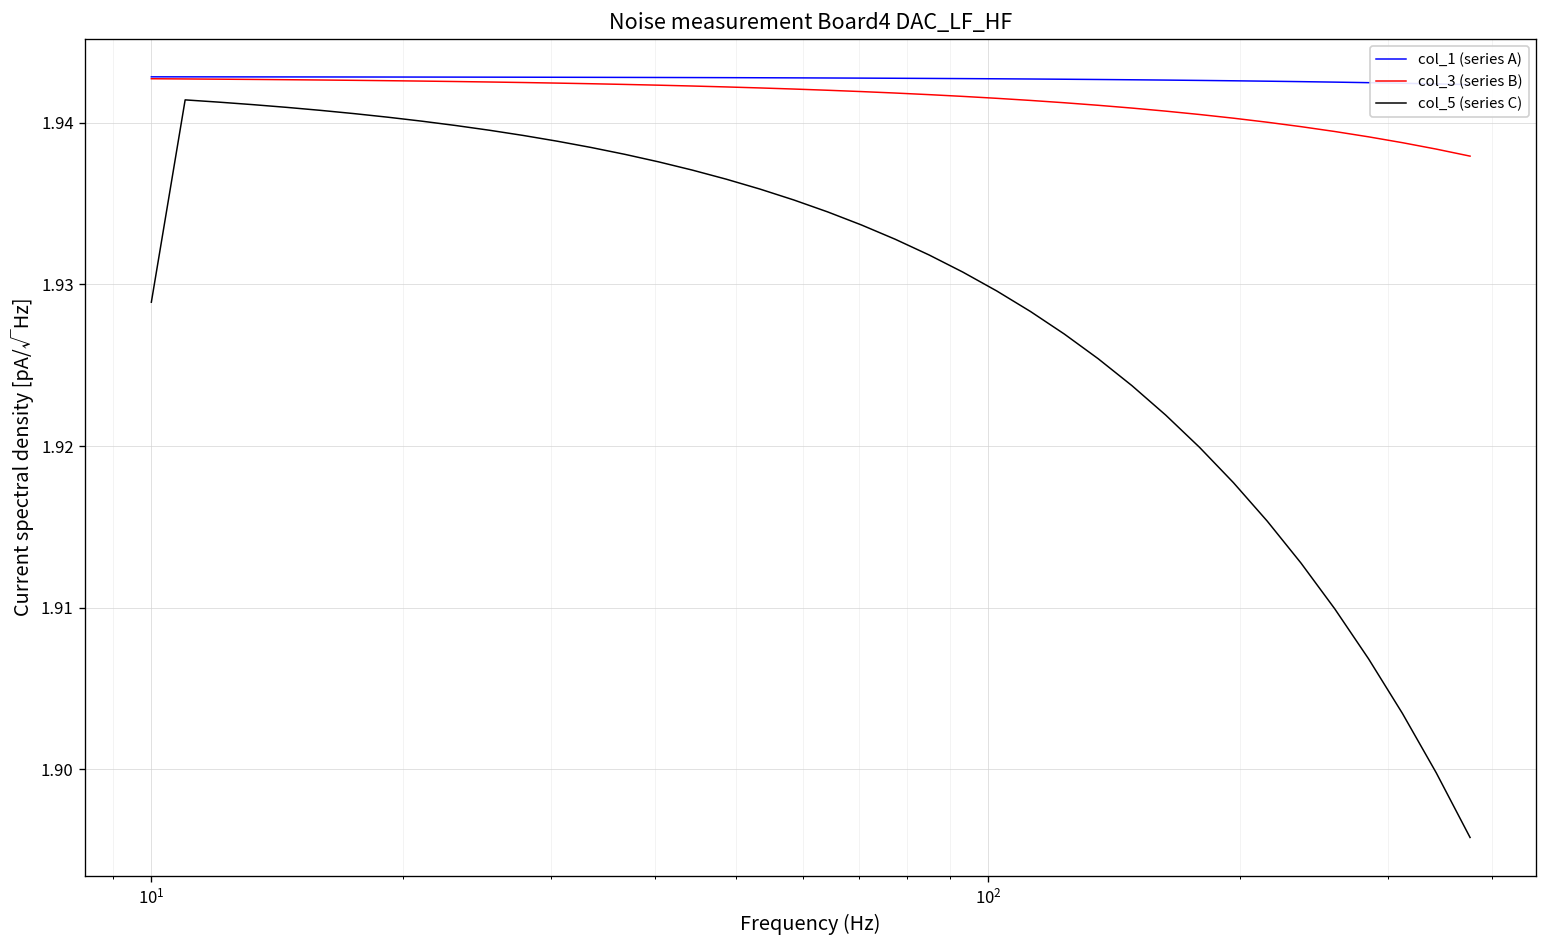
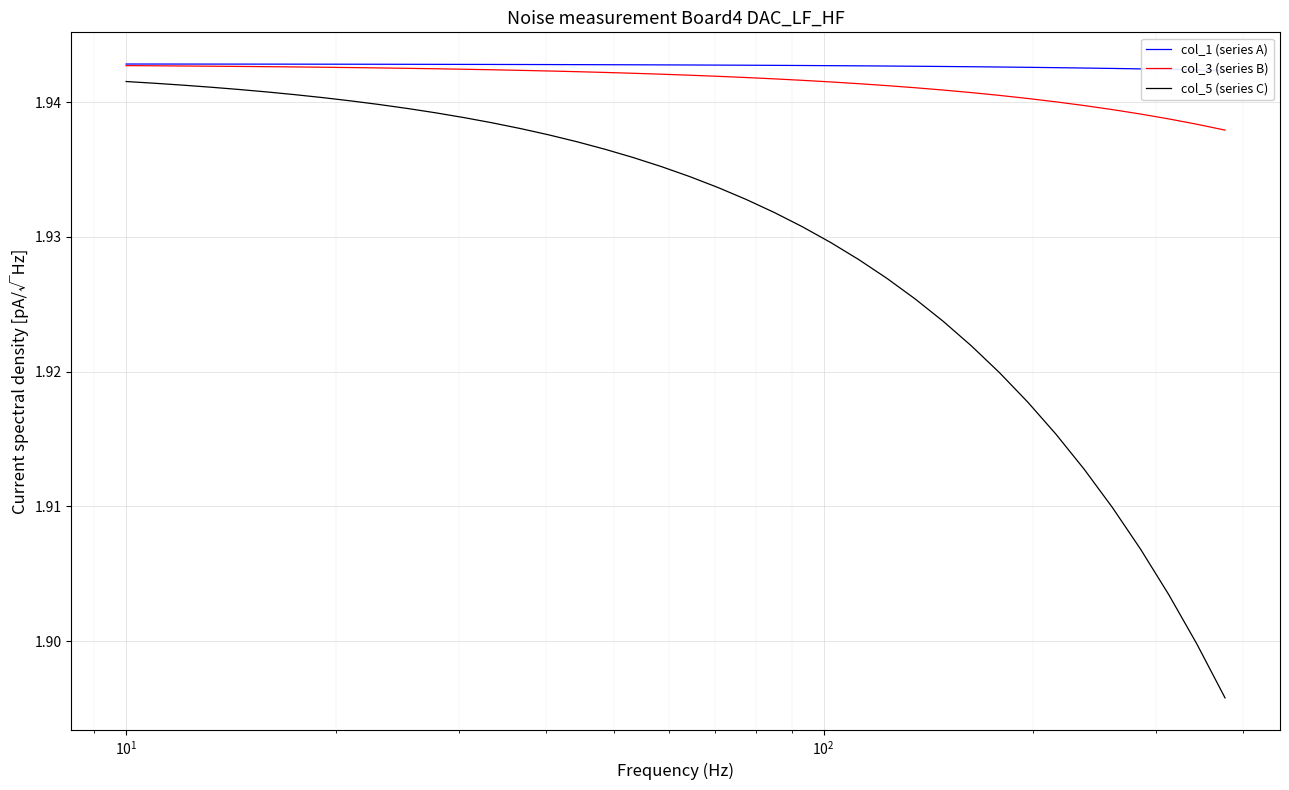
  {
    "col_5 (series C)": {
-     "10^1": 1.9289
+     "10^1": 1.9415
    }
  }
